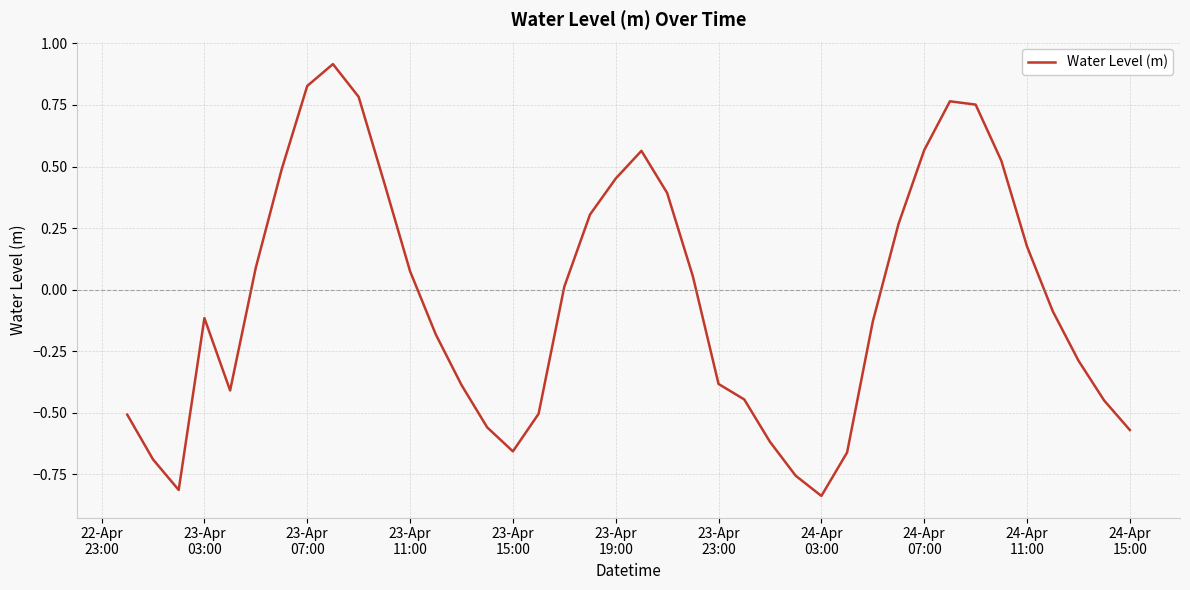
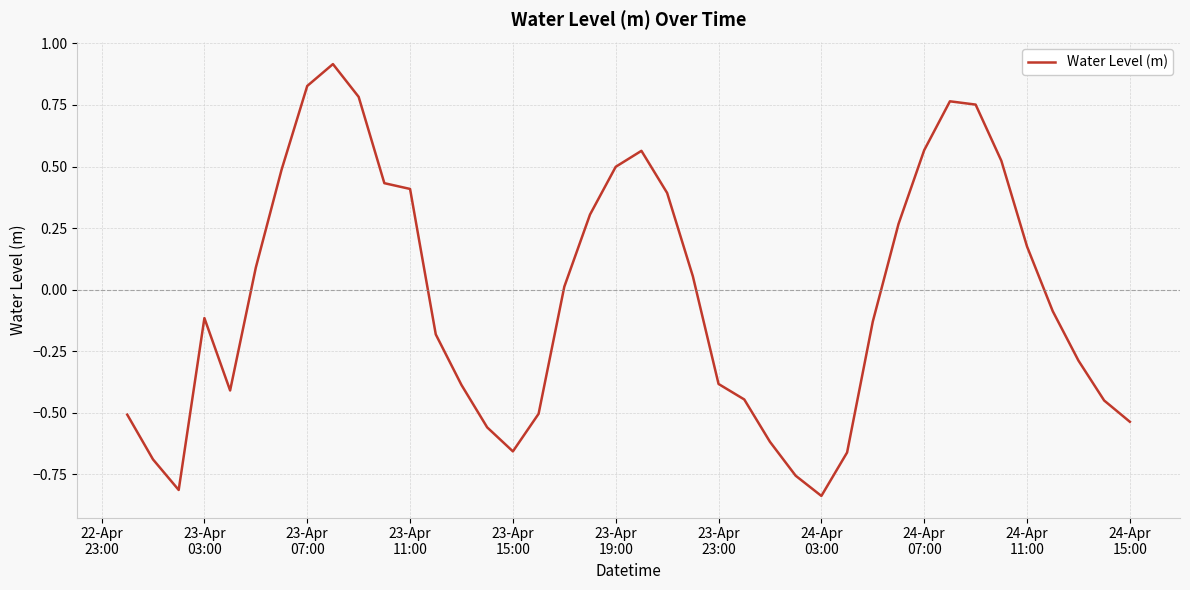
  {
    "23-Apr 03:00": -0.12,
    "23-Apr 07:00": 0.83,
-   "23-Apr 11:00": 0.08,
+   "23-Apr 11:00": 0.41,
    "23-Apr 15:00": -0.66,
-   "23-Apr 19:00": 0.45,
+   "23-Apr 19:00": 0.50,
    "23-Apr 23:00": -0.38,
    "24-Apr 03:00": -0.84,
    "24-Apr 07:00": 0.57,
    "24-Apr 11:00": 0.18,
-   "24-Apr 15:00": -0.57
+   "24-Apr 15:00": -0.54
  }
